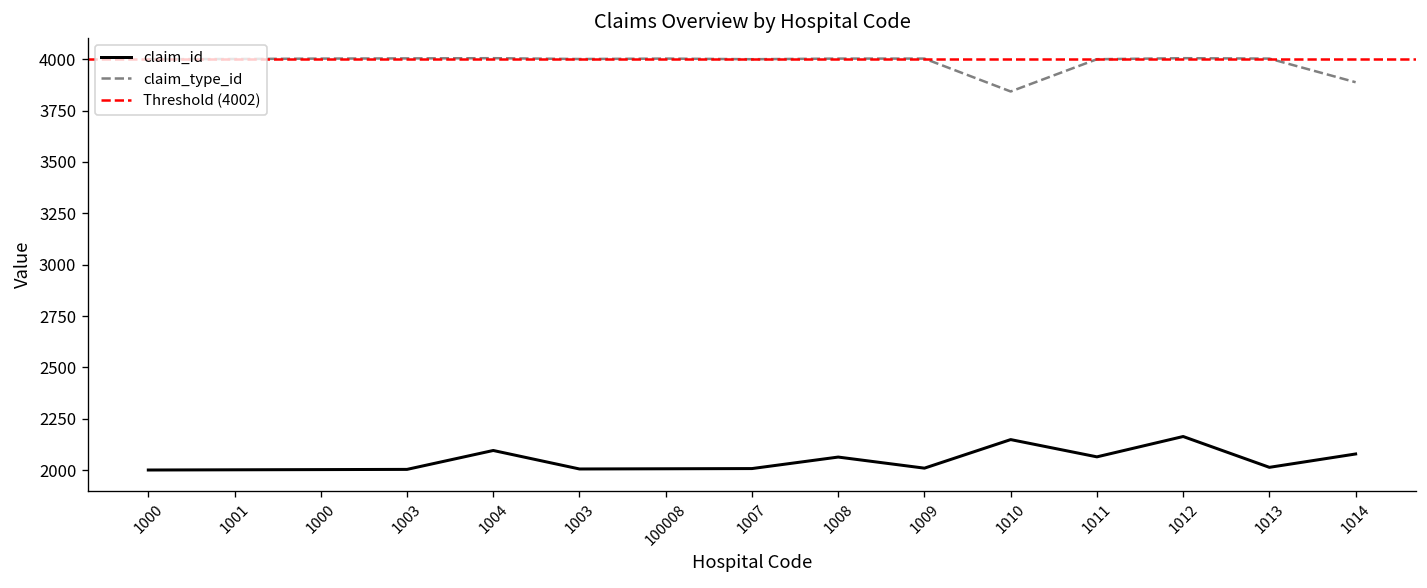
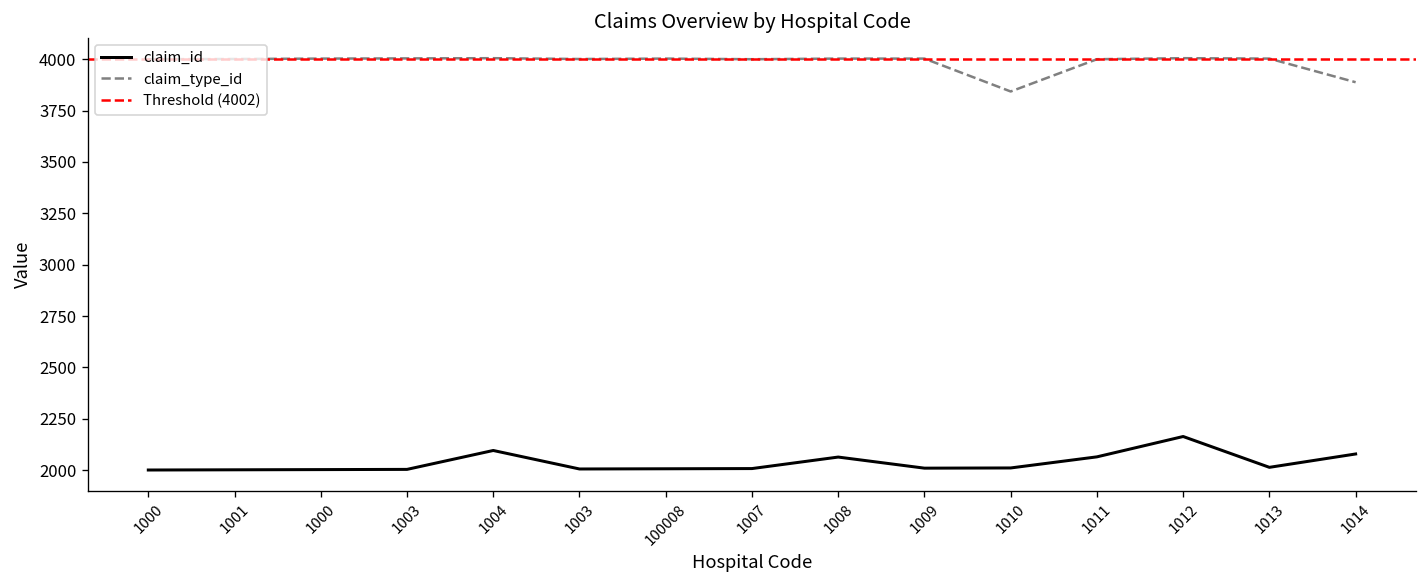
  {
    "claim_id": {
      "1001": 2000,
      "1004": 2100,
      "100008": 2010,
      "1007": 2010,
      "1008": 2060,
      "1009": 2010,
-     "1010": 2150,
+     "1010": 2010,
      "1011": 2070,
      "1012": 2160,
      "1013": 2010,
      "1014": 2080
    },
    "claim_type_id": {
      "1004": 4010,
      "100008": 4000,
      "1007": 4000,
      "1008": 4000,
      "1009": 4000,
      "1010": 3840,
      "1011": 4000,
      "1012": 4010,
      "1013": 4000,
      "1014": 3890
    }
  }
